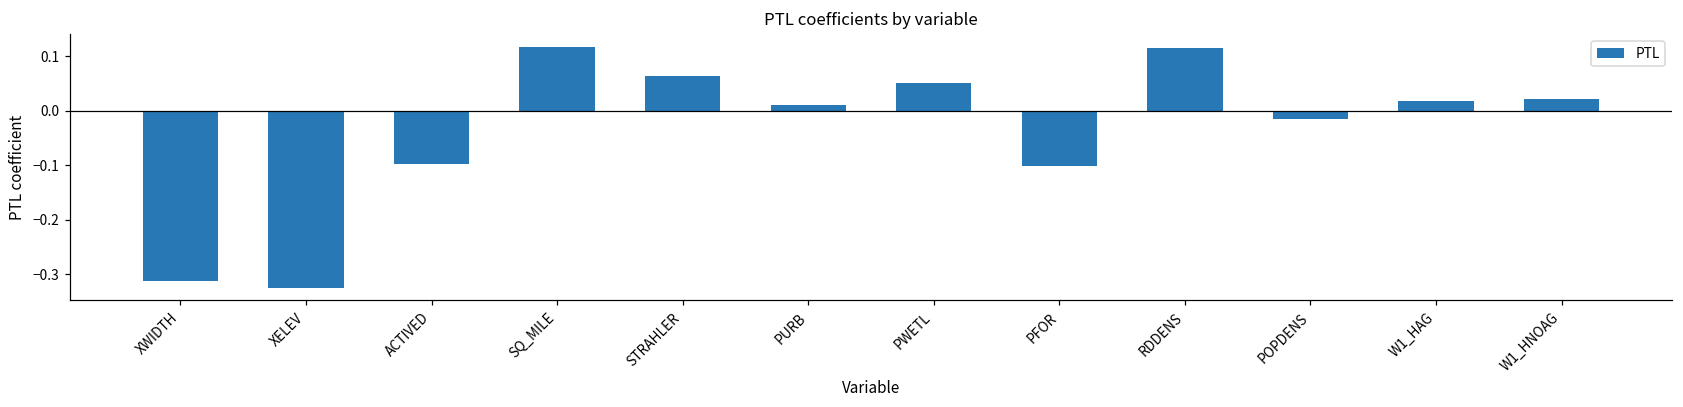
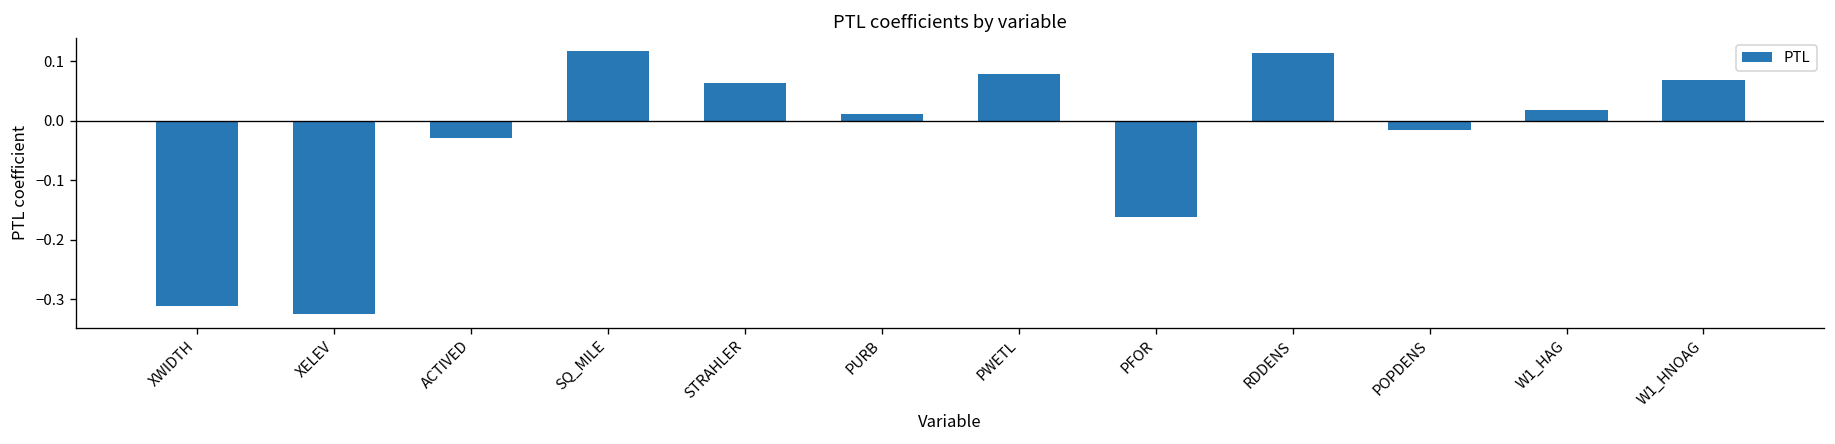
  {
    "XWIDTH": -0.31,
    "XELEV": -0.33,
-   "ACTIVED": -0.10,
+   "ACTIVED": -0.03,
    "SQ_MILE": 0.12,
    "STRAHLER": 0.06,
    "PURB": 0.01,
-   "PWETL": 0.05,
-   "PFOR": -0.10,
+   "PWETL": 0.08,
+   "PFOR": -0.16,
    "RDDENS": 0.11,
    "POPDENS": -0.01,
    "W1_HAG": 0.02,
-   "W1_HNOAG": 0.02
+   "W1_HNOAG": 0.07
  }
